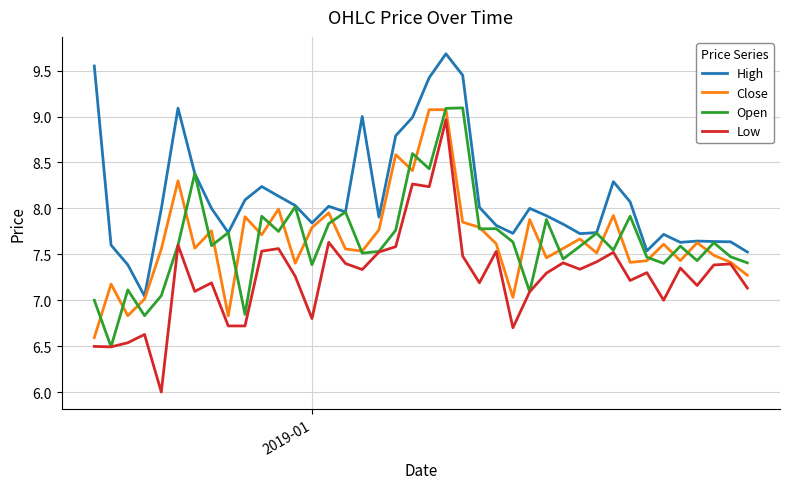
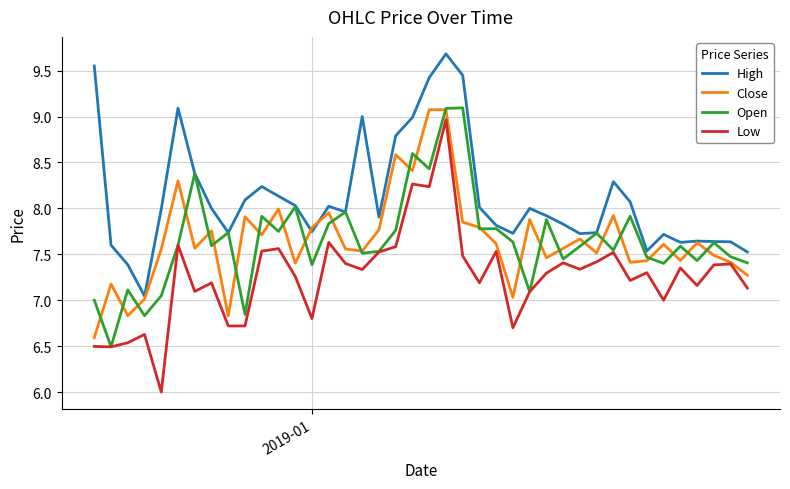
  {
    "High": {
-     "2019-01": 7.8
+     "2019-01": 7.7
    },
    "Close": {
      "2019-01": 7.8
    },
    "Open": {
      "2019-01": 7.4
    },
    "Low": {
      "2019-01": 6.8
    }
  }
